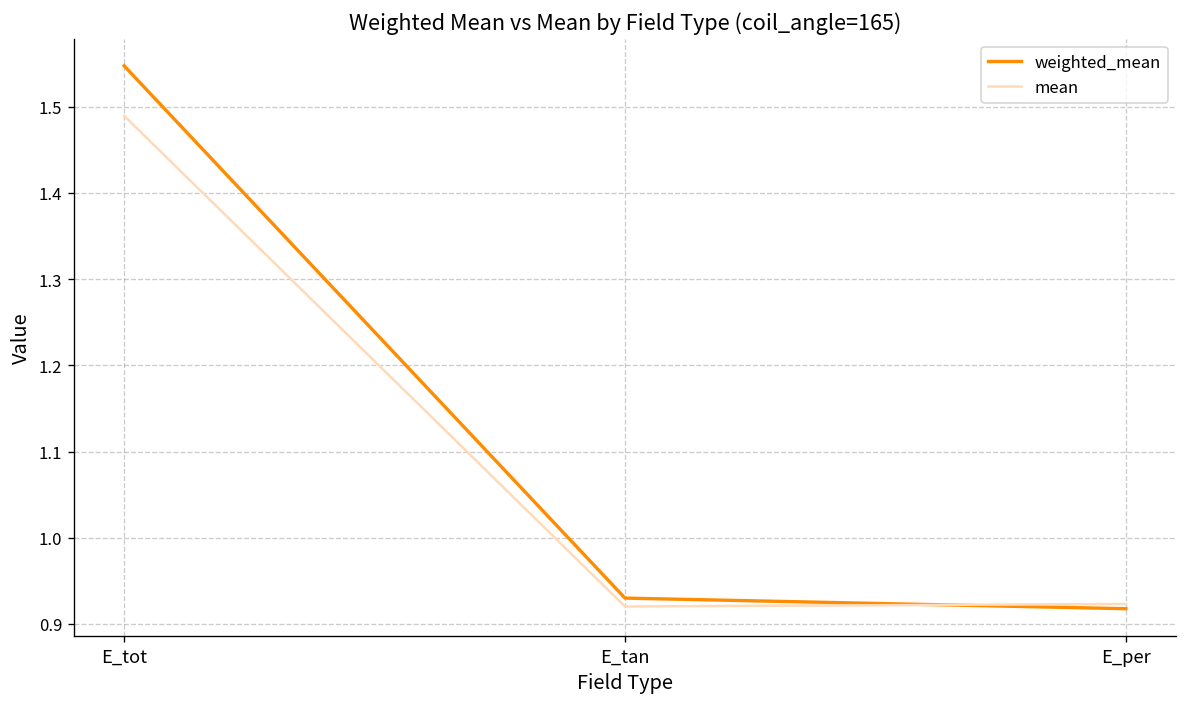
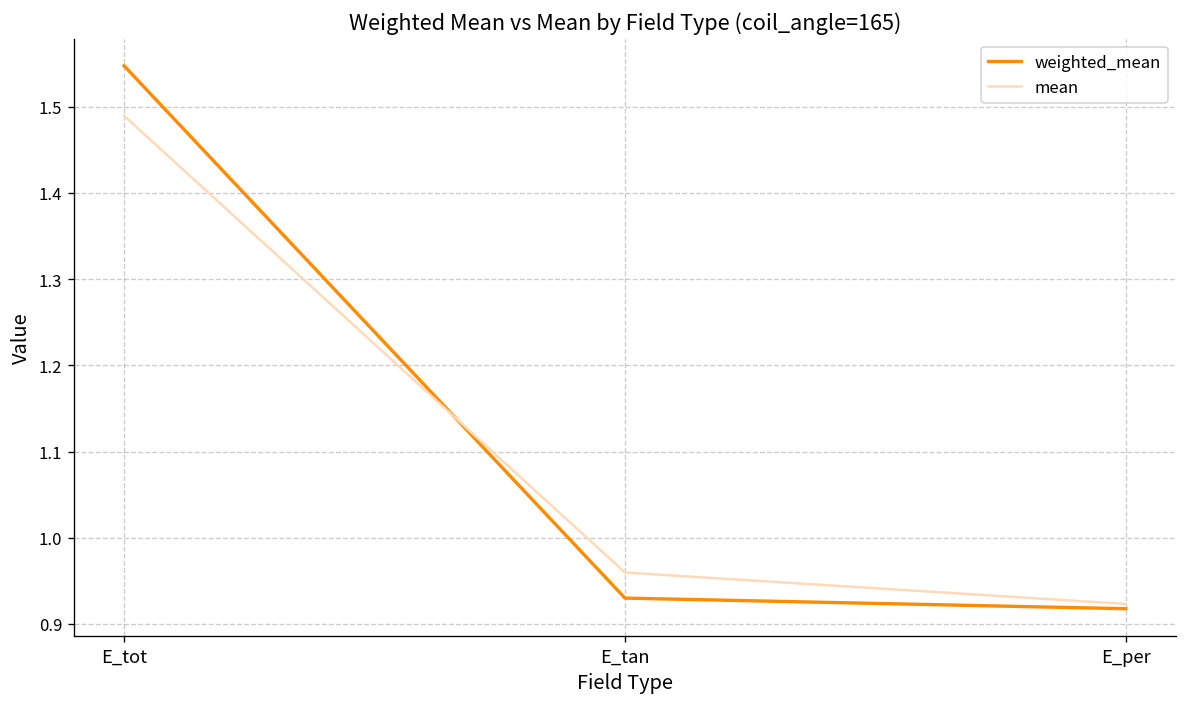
  {
    "weighted_mean": {
      "E_tot": 1.55,
      "E_tan": 0.93,
      "E_per": 0.92
    },
    "mean": {
      "E_tot": 1.49,
-     "E_tan": 0.92,
+     "E_tan": 0.96,
      "E_per": 0.92
    }
  }
